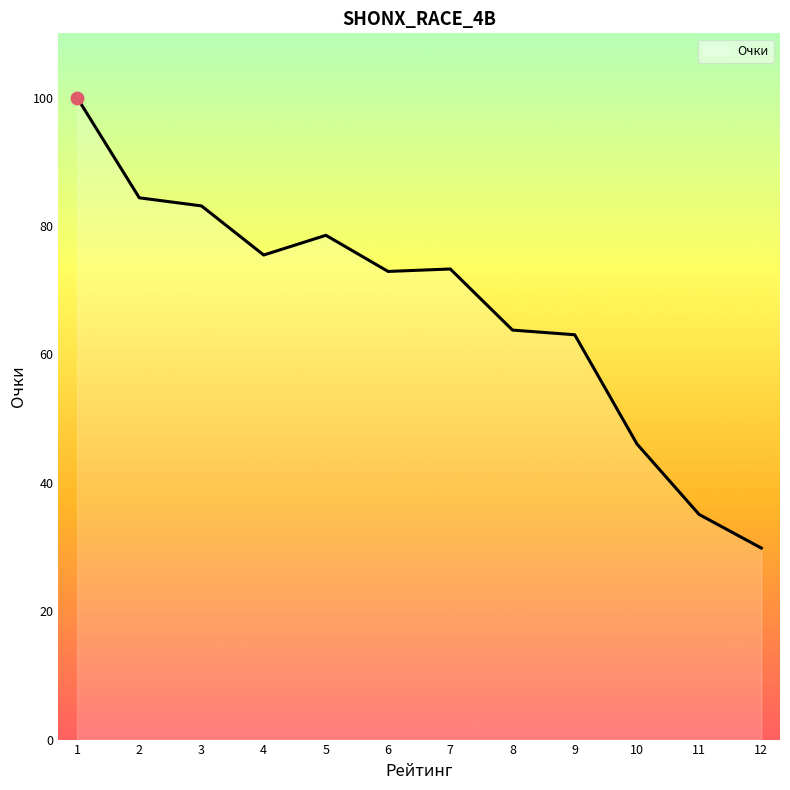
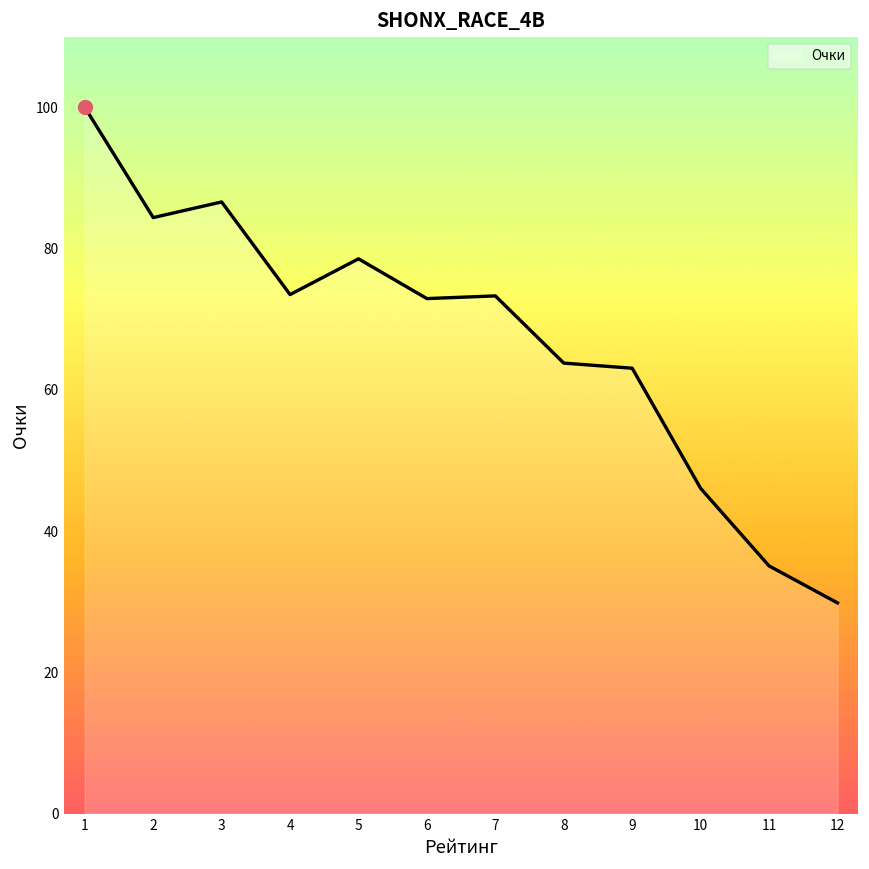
  {
    "Очки": {
      "2": 84,
-     "3": 83,
-     "4": 75,
+     "3": 87,
+     "4": 73,
      "5": 79,
      "6": 73,
      "7": 73,
      "8": 64,
      "9": 63,
      "10": 46,
      "11": 35,
      "12": 30
    }
  }
